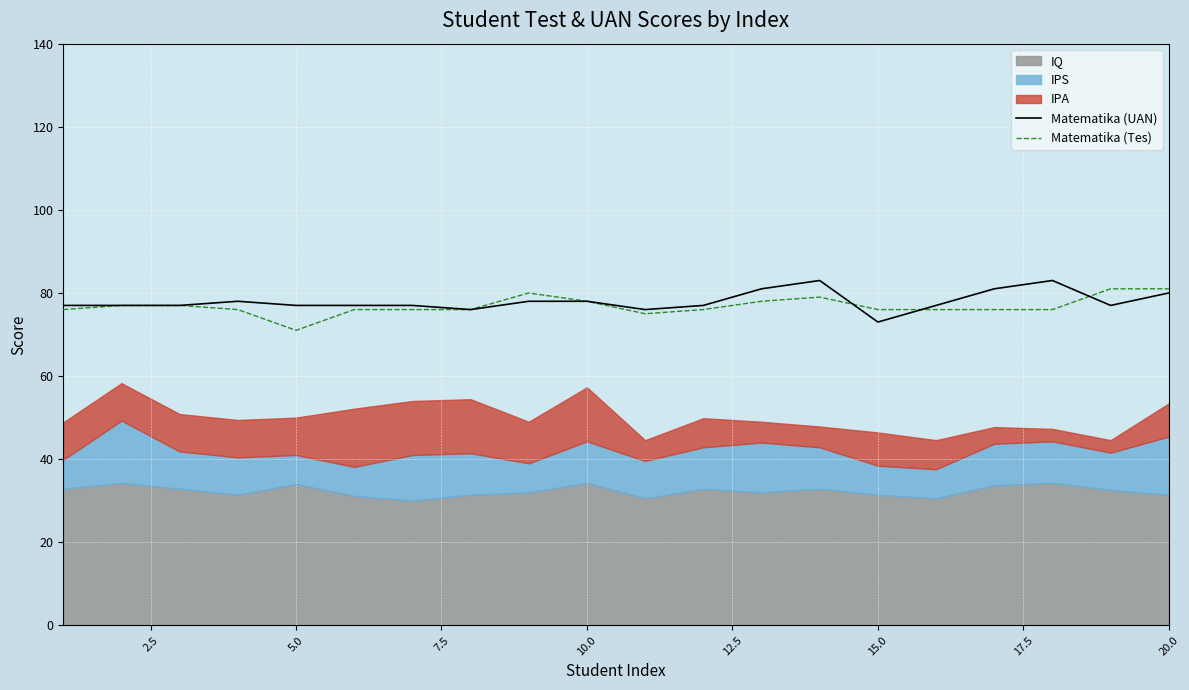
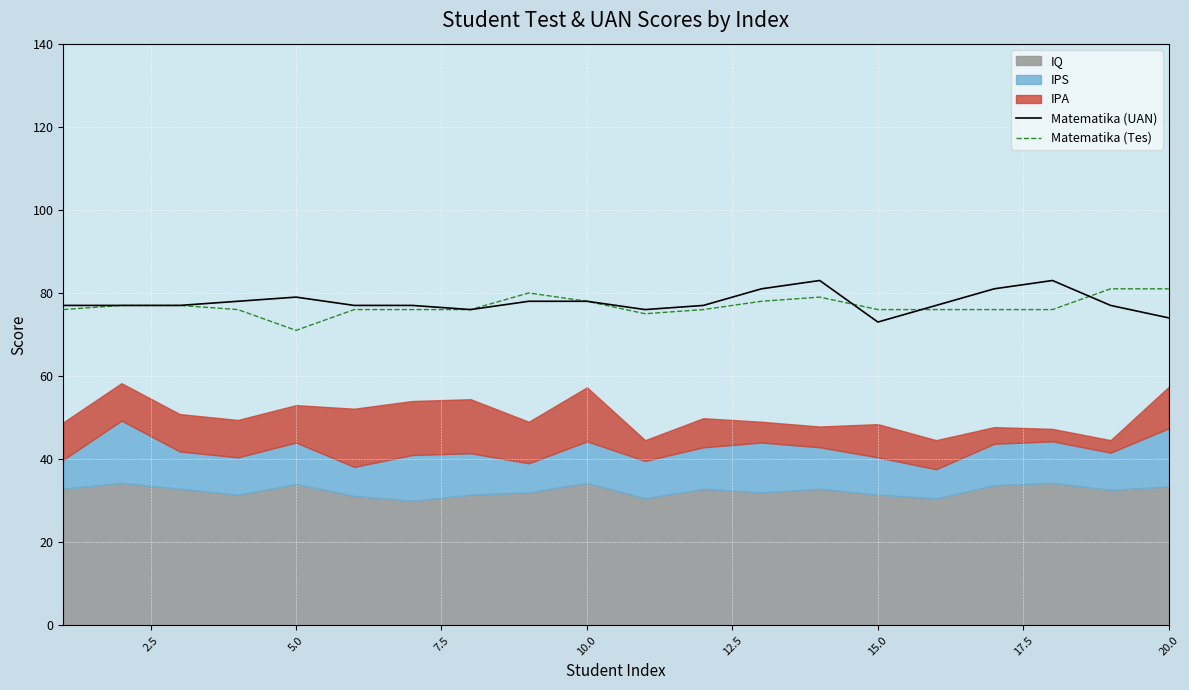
  {
    "Matematika (UAN)": {
-     "5.0": 77,
+     "5.0": 79,
      "15.0": 73,
-     "20.0": 80
+     "20.0": 74
    },
    "IQ": {
      "5.0": 34,
      "10.0": 34,
      "15.0": 31,
-     "20.0": 31
+     "20.0": 33
    },
    "IPS": {
-     "5.0": 7,
+     "5.0": 10,
      "10.0": 10,
-     "15.0": 7,
+     "15.0": 9,
      "20.0": 14
    },
    "Matematika (Tes)": {
      "5.0": 71,
      "15.0": 76,
      "20.0": 81
    },
    "IPA": {
      "5.0": 9,
      "10.0": 13,
      "15.0": 8,
-     "20.0": 8
+     "20.0": 10
    }
  }
